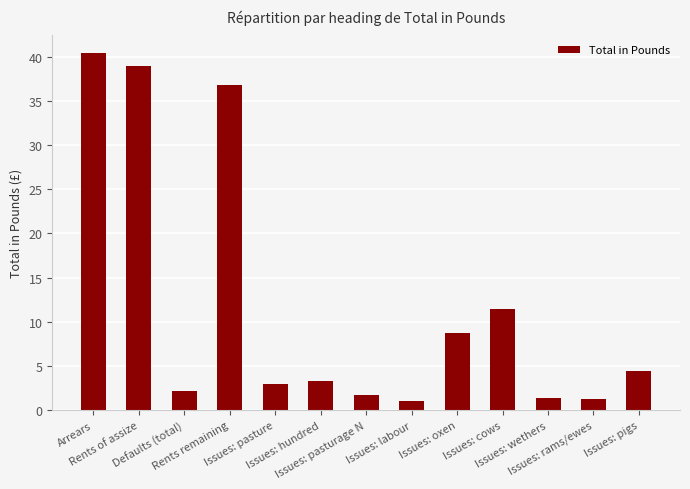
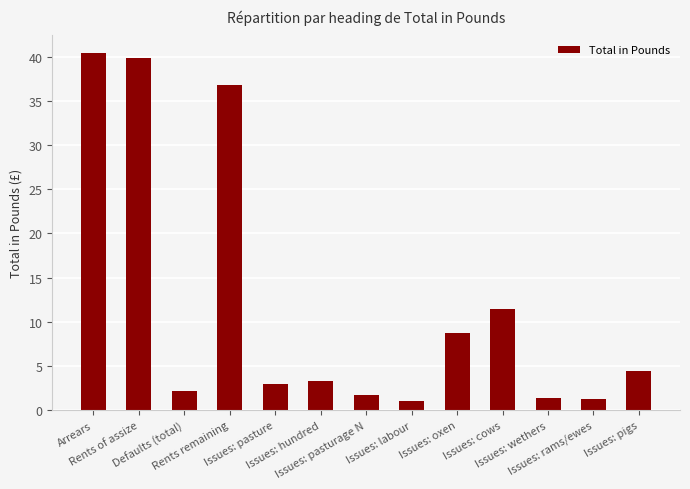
  {
    "Arrears": 40,
-   "Rents of assize": 39,
+   "Rents of assize": 40,
    "Defaults (total)": 2,
    "Rents remaining": 37,
    "Issues: pasture": 3,
    "Issues: hundred": 3,
    "Issues: pasturage N": 2,
    "Issues: labour": 1,
    "Issues: oxen": 9,
    "Issues: cows": 11,
    "Issues: wethers": 1,
    "Issues: rams/ewes": 1,
    "Issues: pigs": 4
  }
